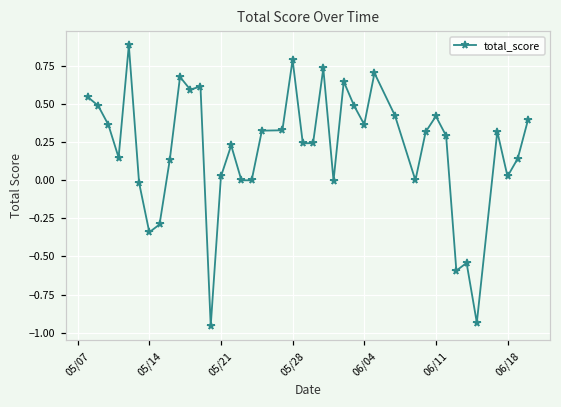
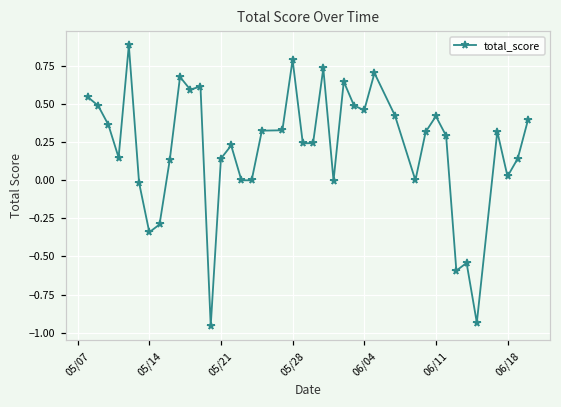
  {
    "05/14": -0.34,
-   "05/21": 0.03,
+   "05/21": 0.14,
    "05/28": 0.79,
-   "06/04": 0.37,
+   "06/04": 0.46,
    "06/11": 0.42,
    "06/18": 0.03
  }
